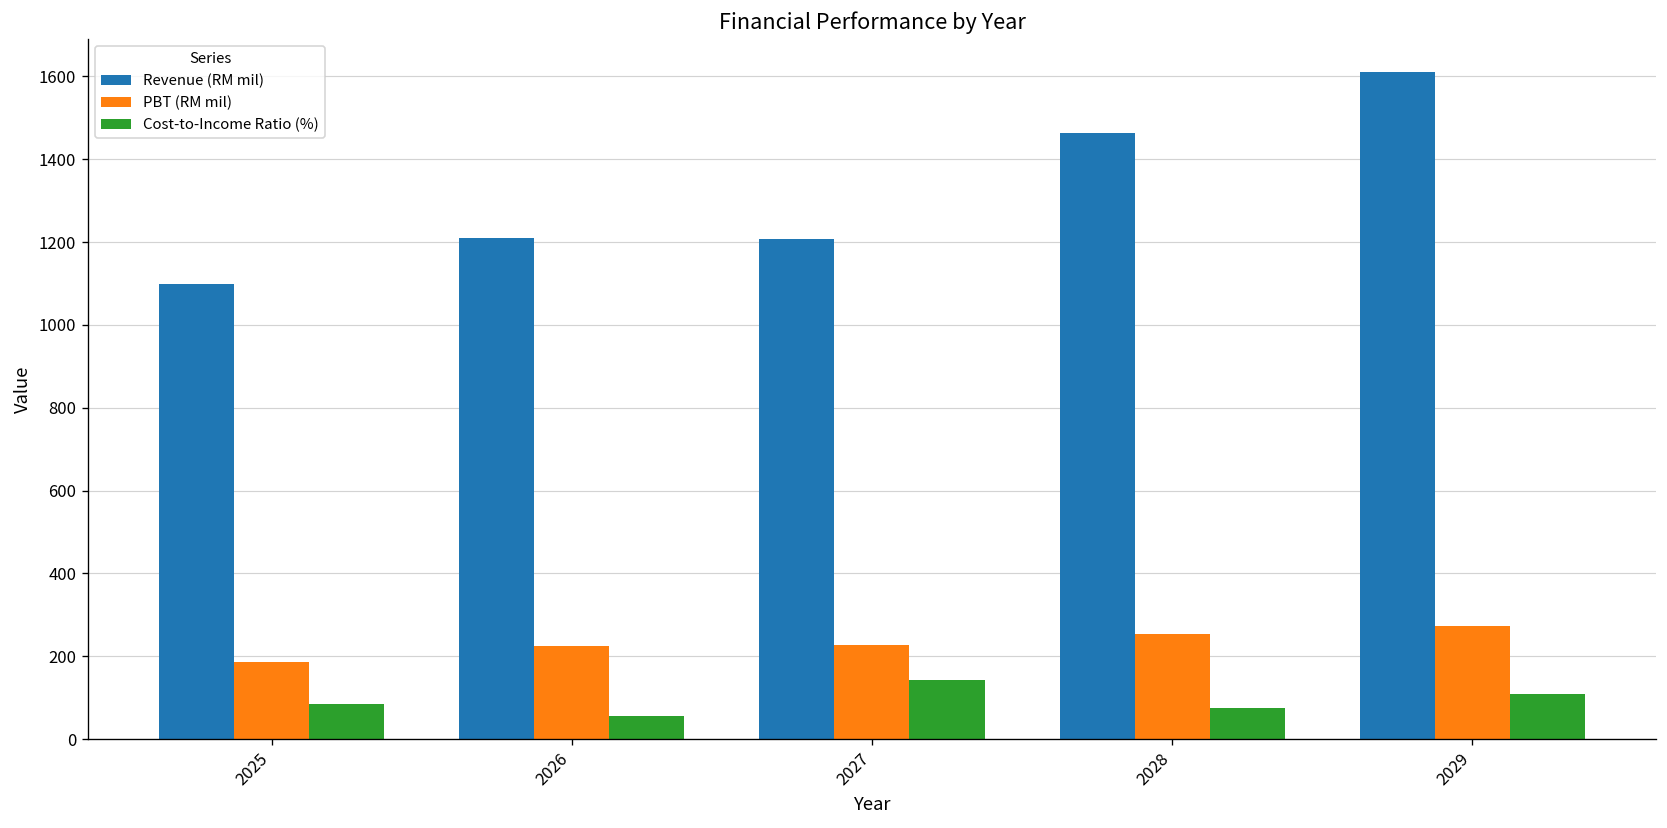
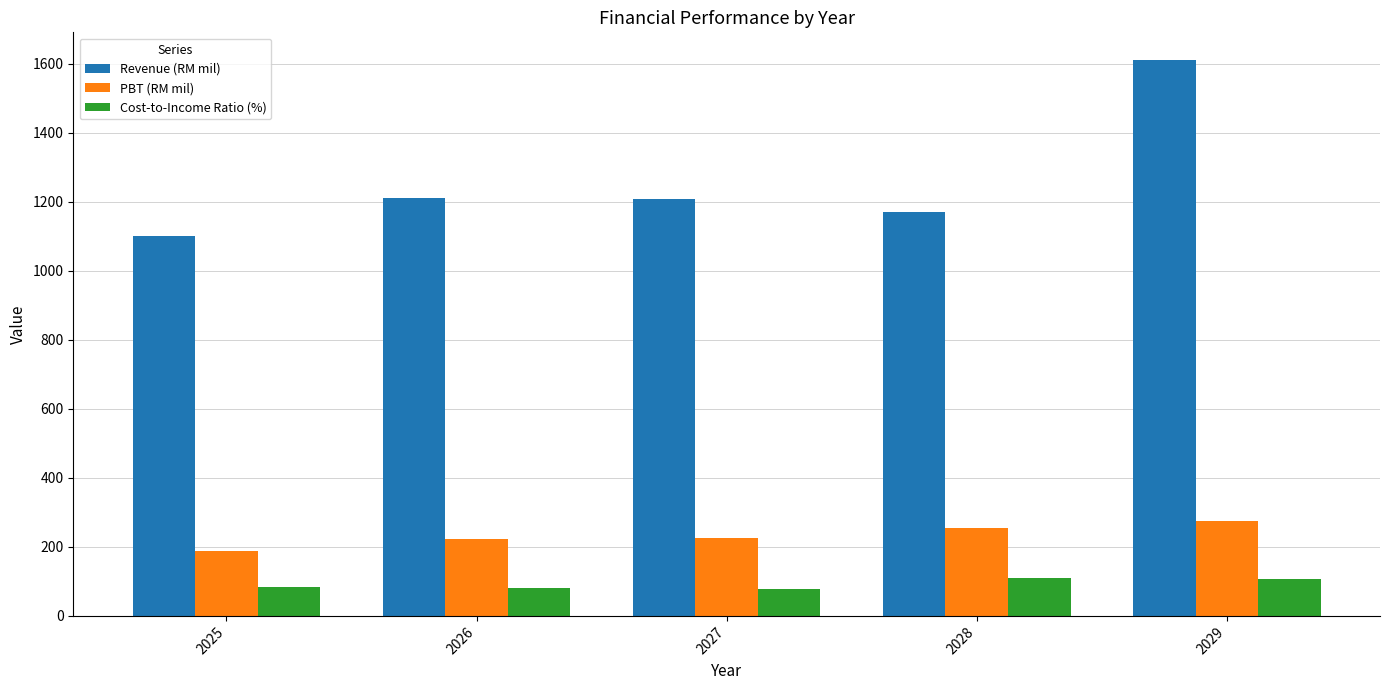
  {
    "Revenue (RM mil)": {
      "2025": 1100,
      "2026": 1210,
      "2027": 1210,
-     "2028": 1460,
+     "2028": 1170,
      "2029": 1610
    },
    "PBT (RM mil)": {
      "2025": 190,
      "2026": 220,
      "2027": 230,
      "2028": 250,
      "2029": 270
    },
    "Cost-to-Income Ratio (%)": {
      "2025": 90,
-     "2026": 60,
-     "2027": 140,
-     "2028": 80,
+     "2026": 80,
+     "2027": 80,
+     "2028": 110,
      "2029": 110
    }
  }
